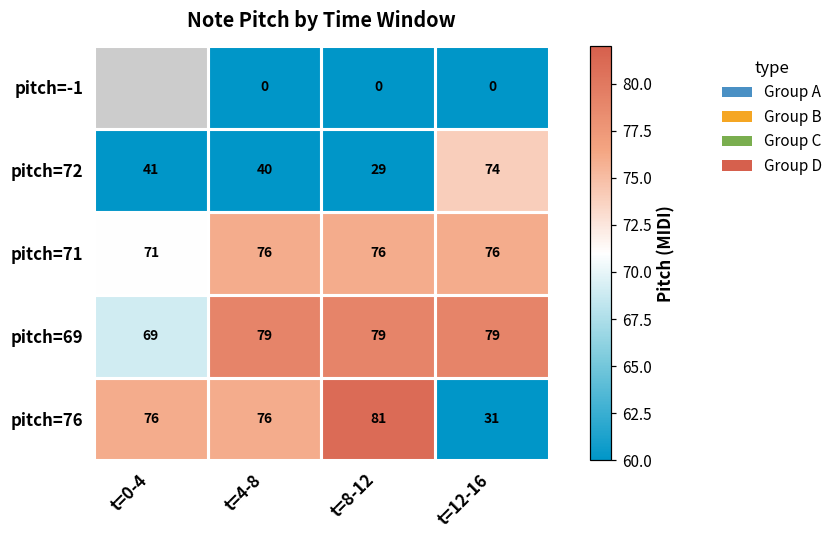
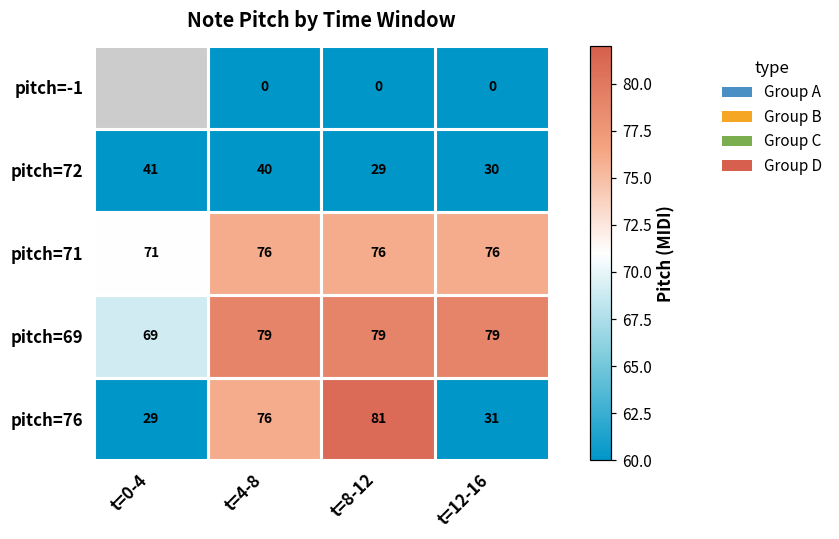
  {
    "pitch=-1": {
      "t=4-8": 0,
      "t=8-12": 0,
      "t=12-16": 0
    },
    "pitch=72": {
      "t=0-4": 41,
      "t=4-8": 40,
      "t=8-12": 29,
-     "t=12-16": 74
+     "t=12-16": 30
    },
    "pitch=71": {
      "t=0-4": 71,
      "t=4-8": 76,
      "t=8-12": 76,
      "t=12-16": 76
    },
    "pitch=69": {
      "t=0-4": 69,
      "t=4-8": 79,
      "t=8-12": 79,
      "t=12-16": 79
    },
    "pitch=76": {
-     "t=0-4": 76,
+     "t=0-4": 29,
      "t=4-8": 76,
      "t=8-12": 81,
      "t=12-16": 31
    }
  }
